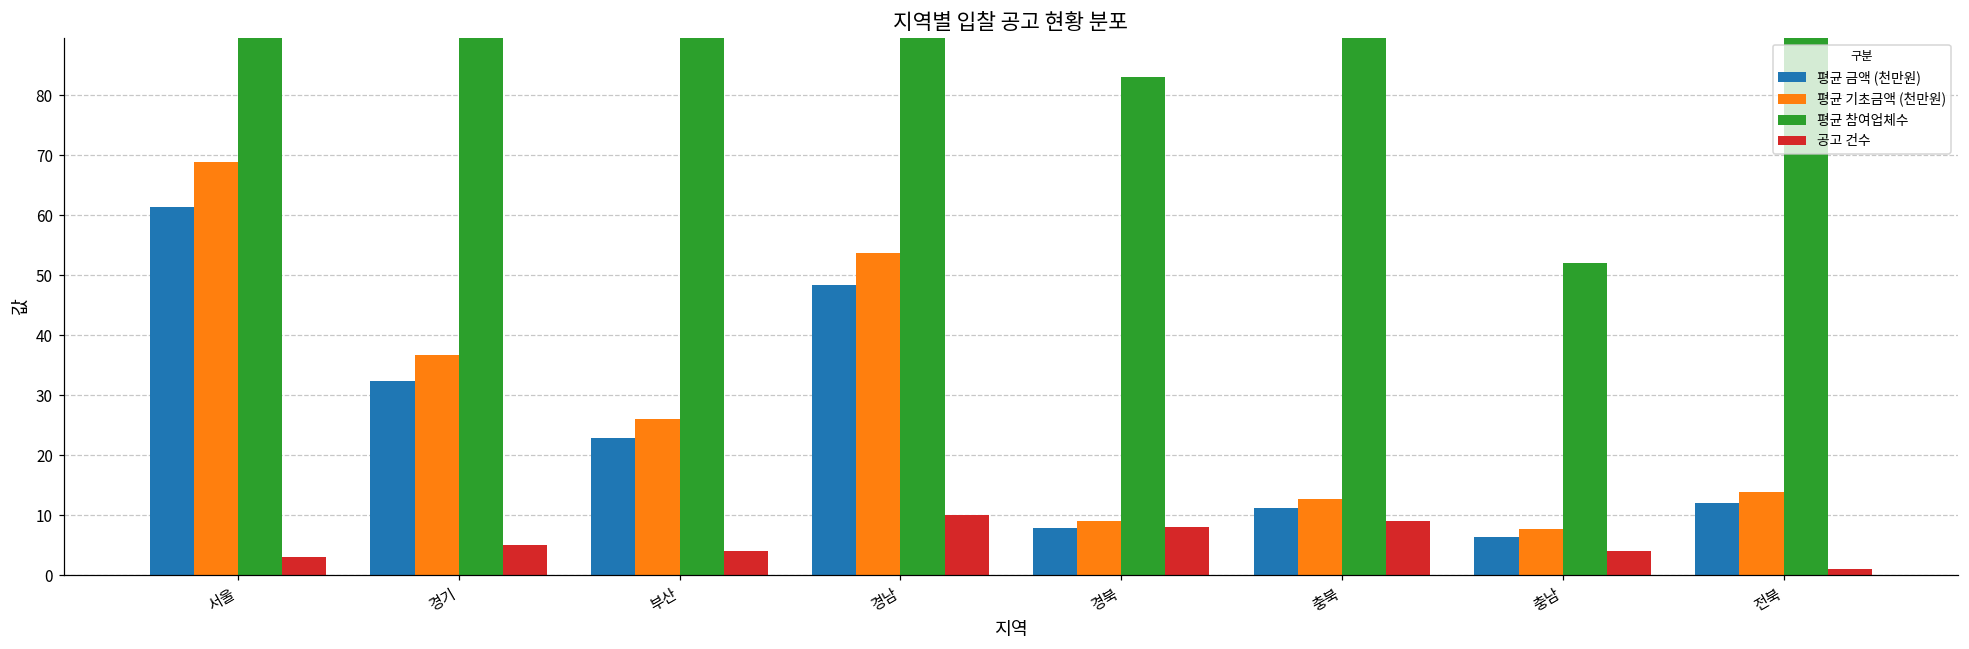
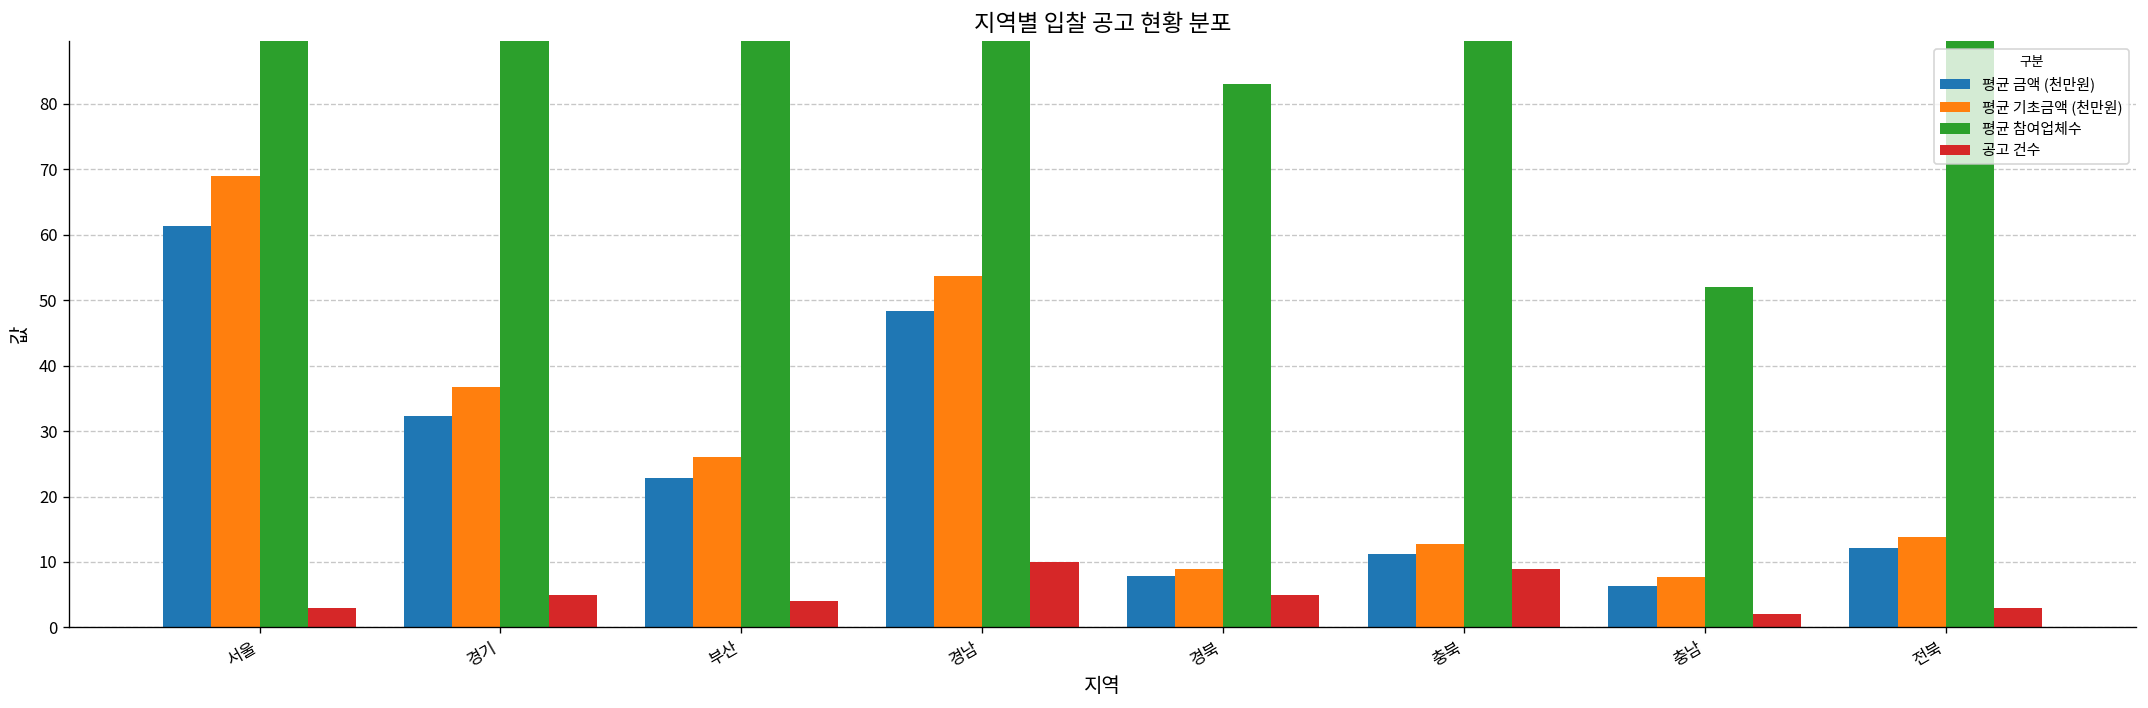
  {
    "평균 금액 (천만원)": {
      "서울": 61,
      "경기": 32,
      "부산": 23,
      "경남": 48,
      "경북": 8,
      "충북": 11,
      "충남": 6,
      "전북": 12
    },
    "평균 기초금액 (천만원)": {
      "서울": 69,
      "경기": 37,
      "부산": 26,
      "경남": 54,
      "경북": 9,
      "충북": 13,
      "충남": 8,
      "전북": 14
    },
    "평균 참여업체수": {
      "경북": 83,
      "충남": 52
    },
    "공고 건수": {
      "서울": 3,
      "경기": 5,
      "부산": 4,
      "경남": 10,
-     "경북": 8,
+     "경북": 5,
      "충북": 9,
-     "충남": 4,
-     "전북": 1
+     "충남": 2,
+     "전북": 3
    }
  }
